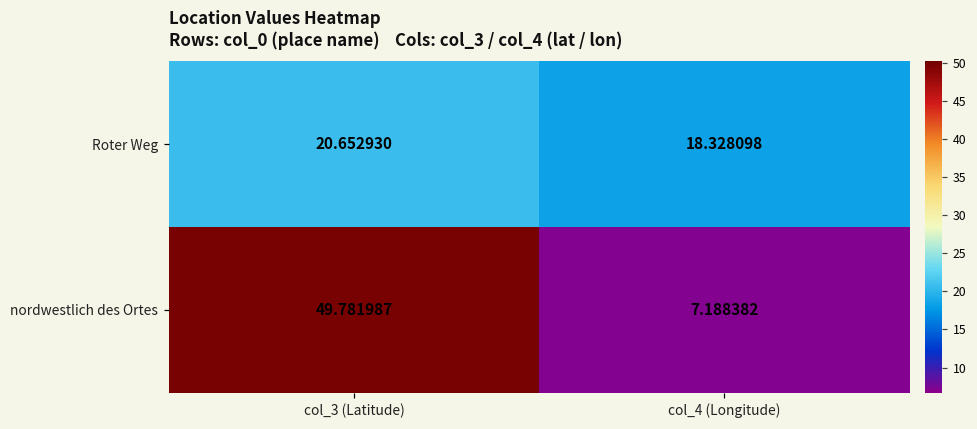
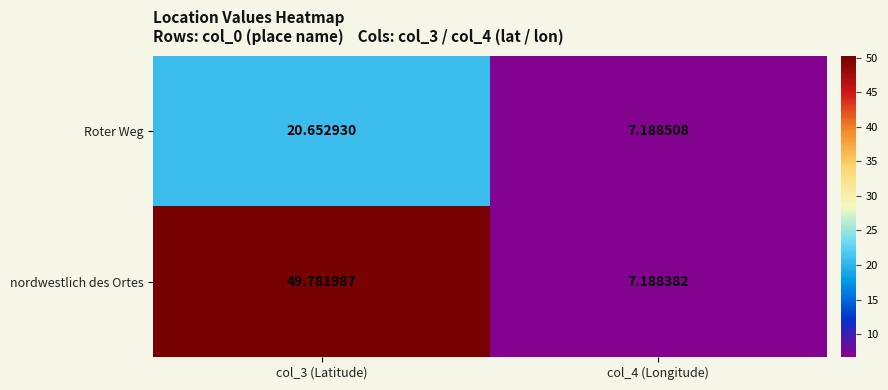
  {
    "Roter Weg": {
      "col_3 (Latitude)": 20.652930,
-     "col_4 (Longitude)": 18.328098
+     "col_4 (Longitude)": 7.188508
    },
    "nordwestlich des Ortes": {
      "col_3 (Latitude)": 49.781987,
      "col_4 (Longitude)": 7.188382
    }
  }
